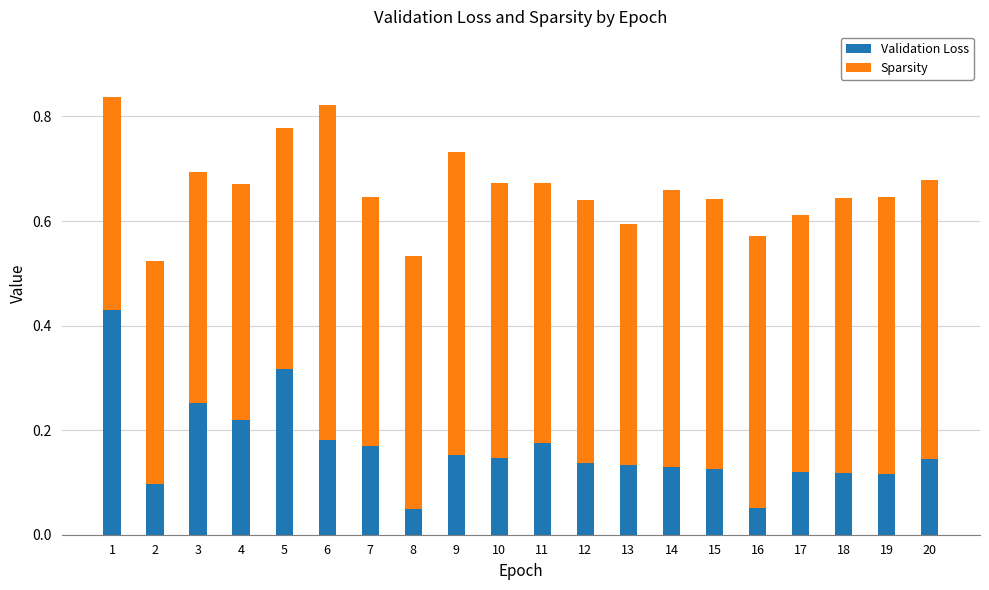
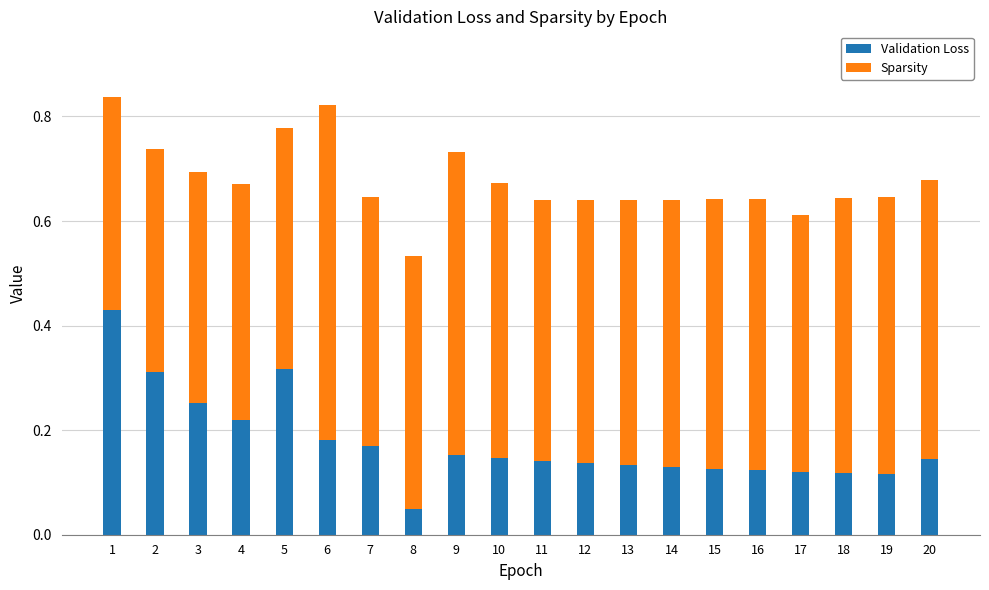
  {
    "Validation Loss": {
      "1": 0.43,
-     "2": 0.10,
+     "2": 0.31,
      "3": 0.25,
      "4": 0.22,
      "5": 0.32,
      "6": 0.18,
      "7": 0.17,
      "8": 0.05,
      "9": 0.15,
      "10": 0.15,
-     "11": 0.17,
+     "11": 0.14,
      "12": 0.14,
      "13": 0.13,
      "14": 0.13,
      "15": 0.13,
-     "16": 0.05,
+     "16": 0.12,
      "17": 0.12,
      "18": 0.12,
      "19": 0.12,
      "20": 0.15
    },
    "Sparsity": {
      "1": 0.41,
      "2": 0.43,
      "3": 0.44,
      "4": 0.45,
      "5": 0.46,
      "6": 0.64,
      "7": 0.48,
      "8": 0.48,
      "9": 0.58,
      "10": 0.53,
      "11": 0.50,
      "12": 0.50,
-     "13": 0.46,
-     "14": 0.53,
+     "13": 0.51,
+     "14": 0.51,
      "15": 0.52,
      "16": 0.52,
      "17": 0.49,
      "18": 0.53,
      "19": 0.53,
      "20": 0.53
    }
  }
